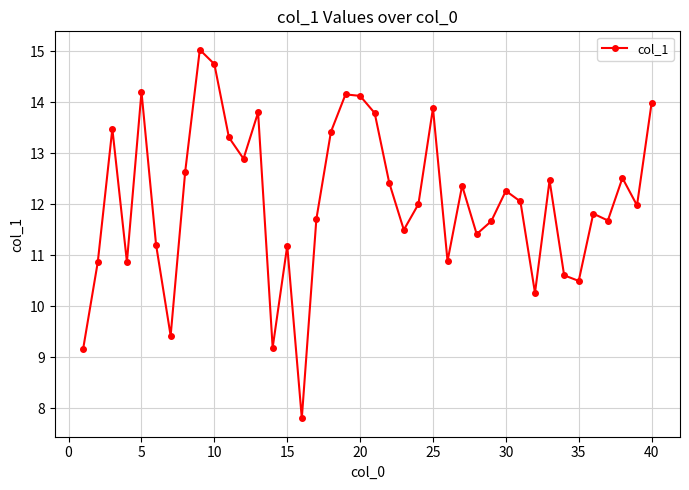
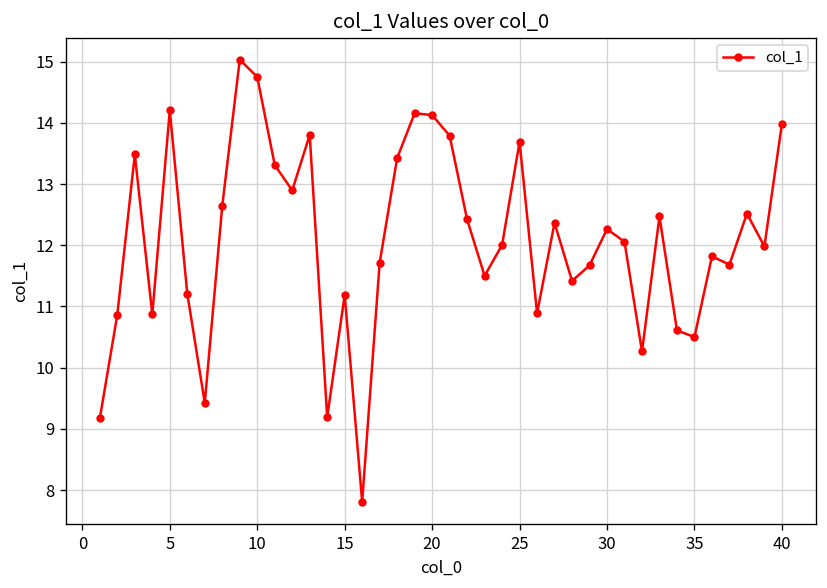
  {
    "5": 14.2,
    "10": 14.8,
    "15": 11.2,
    "20": 14.1,
-   "25": 13.9,
+   "25": 13.7,
    "30": 12.3,
    "35": 10.5,
    "40": 14.0
  }
